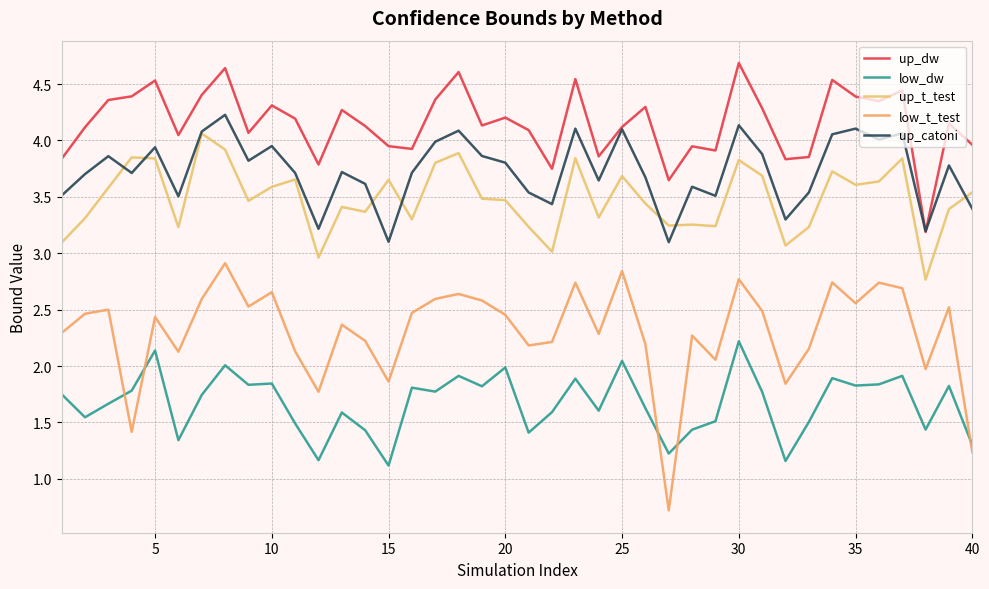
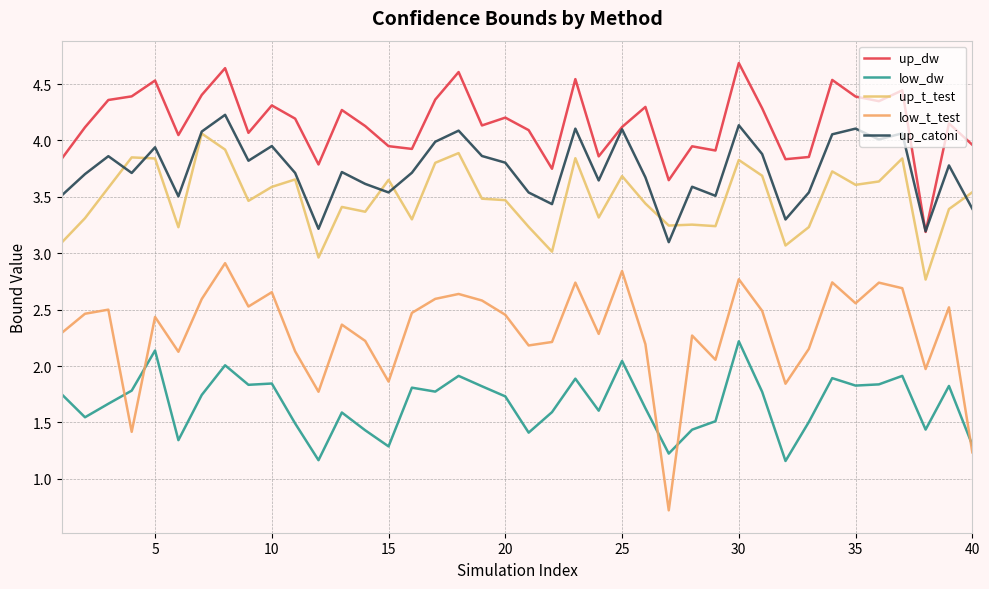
  {
    "up_dw": {
      "5": 4.53,
      "10": 4.31,
      "15": 3.95,
      "20": 4.20,
      "30": 4.69,
      "35": 4.39,
      "40": 3.96
    },
    "low_dw": {
      "5": 2.14,
      "10": 1.85,
-     "15": 1.12,
-     "20": 1.99,
+     "15": 1.29,
+     "20": 1.73,
      "25": 2.05,
      "30": 2.22,
      "35": 1.83,
      "40": 1.30
    },
    "up_catoni": {
      "5": 3.94,
      "10": 3.95,
-     "15": 3.10,
+     "15": 3.54,
      "20": 3.80,
      "30": 4.13,
      "35": 4.11,
      "40": 3.40
    }
  }
